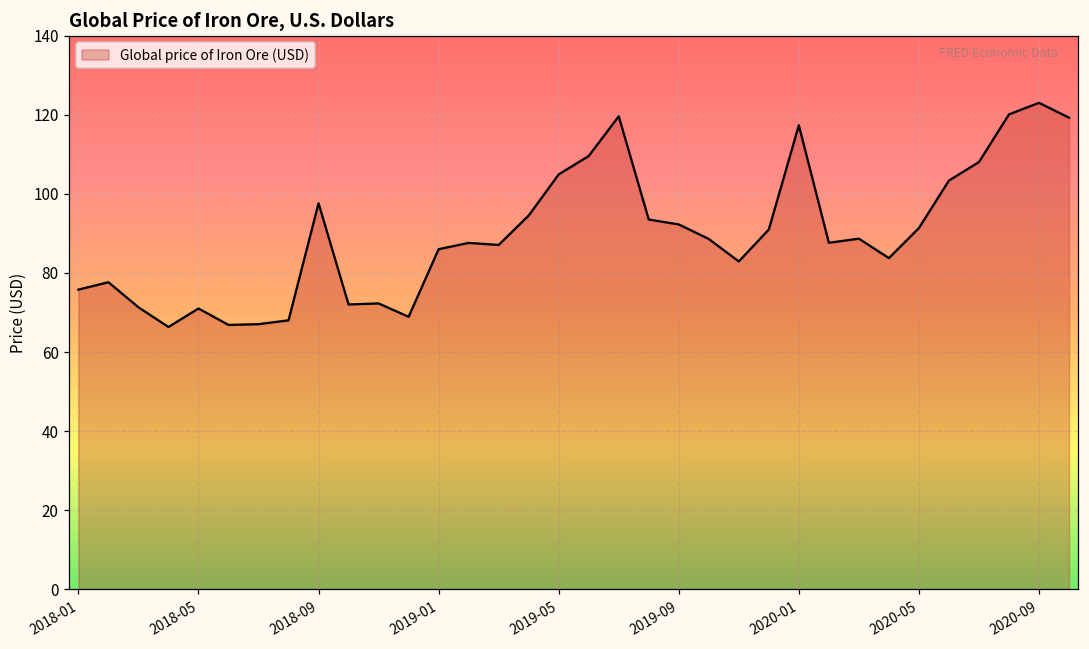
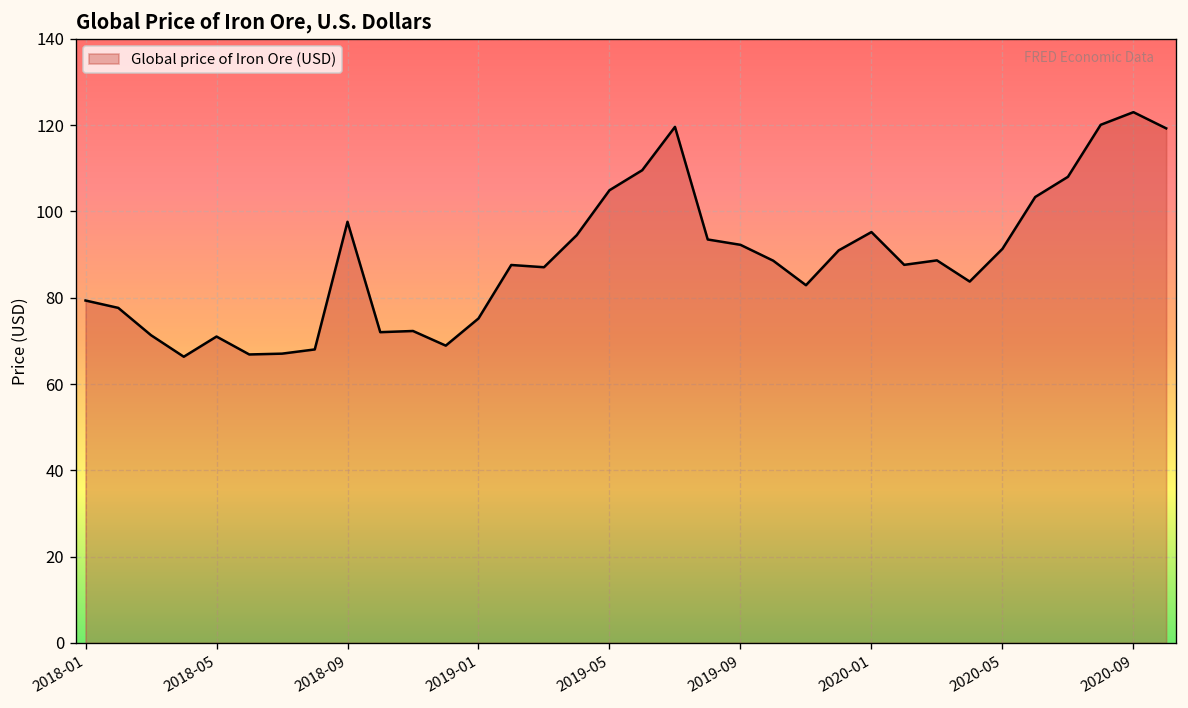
  {
-   "2018-01": 76,
+   "2018-01": 79,
    "2018-05": 71,
    "2018-09": 98,
-   "2019-01": 86,
+   "2019-01": 75,
    "2019-05": 105,
    "2019-09": 92,
-   "2020-01": 117,
+   "2020-01": 95,
    "2020-05": 91,
    "2020-09": 123
  }
